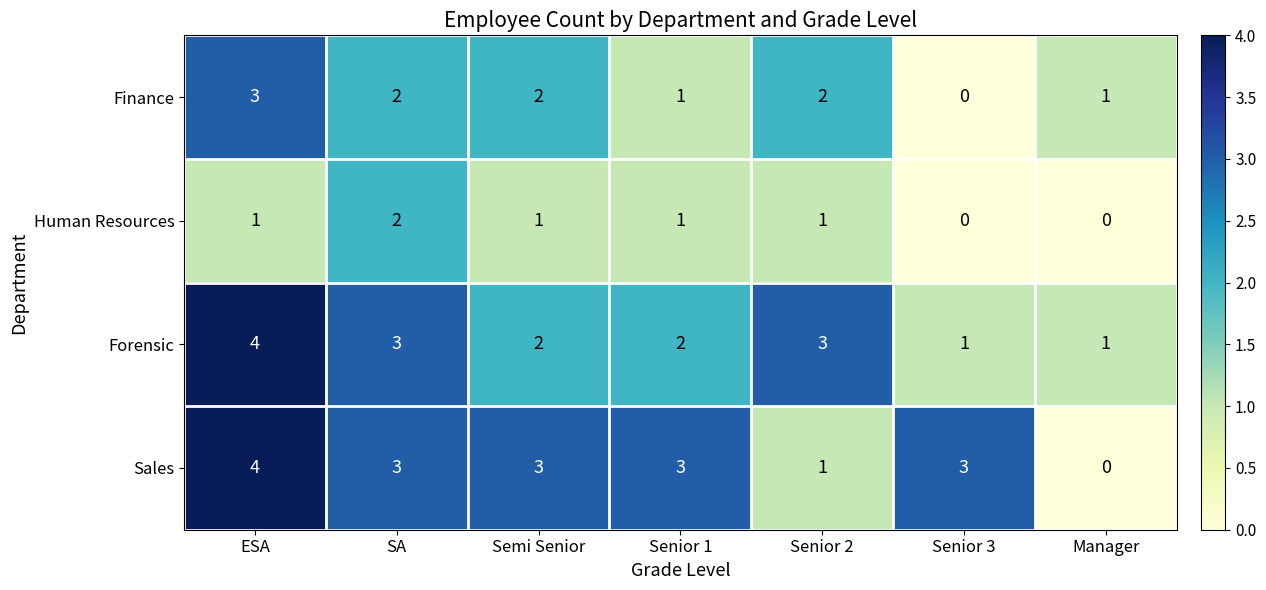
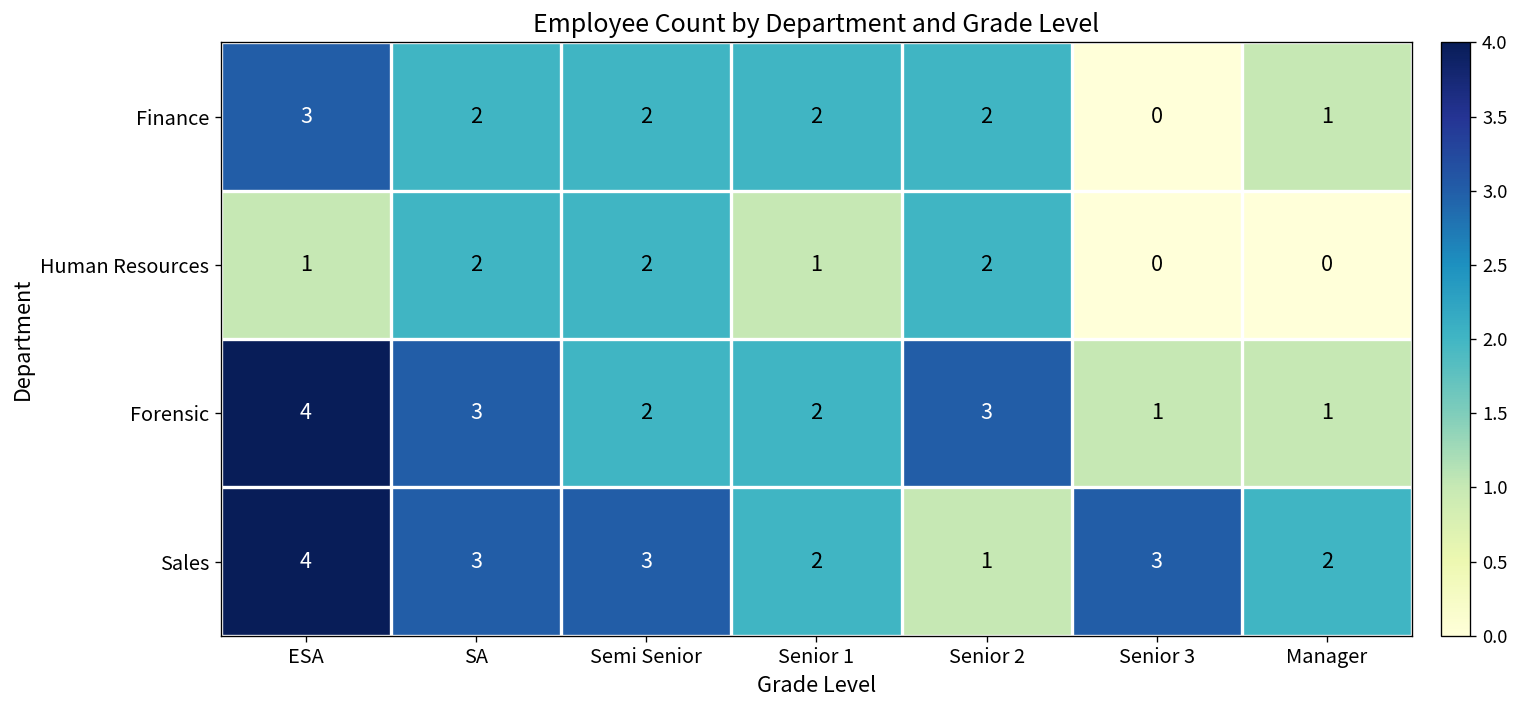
  {
    "Finance": {
      "ESA": 3,
      "SA": 2,
      "Semi Senior": 2,
-     "Senior 1": 1,
+     "Senior 1": 2,
      "Senior 2": 2,
      "Senior 3": 0,
      "Manager": 1
    },
    "Human Resources": {
      "ESA": 1,
      "SA": 2,
-     "Semi Senior": 1,
+     "Semi Senior": 2,
      "Senior 1": 1,
-     "Senior 2": 1,
+     "Senior 2": 2,
      "Senior 3": 0,
      "Manager": 0
    },
    "Forensic": {
      "ESA": 4,
      "SA": 3,
      "Semi Senior": 2,
      "Senior 1": 2,
      "Senior 2": 3,
      "Senior 3": 1,
      "Manager": 1
    },
    "Sales": {
      "ESA": 4,
      "SA": 3,
      "Semi Senior": 3,
-     "Senior 1": 3,
+     "Senior 1": 2,
      "Senior 2": 1,
      "Senior 3": 3,
-     "Manager": 0
+     "Manager": 2
    }
  }
